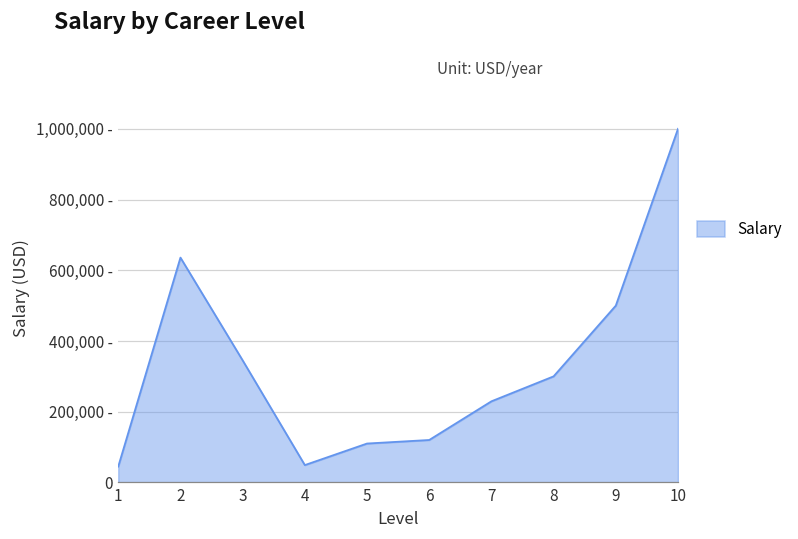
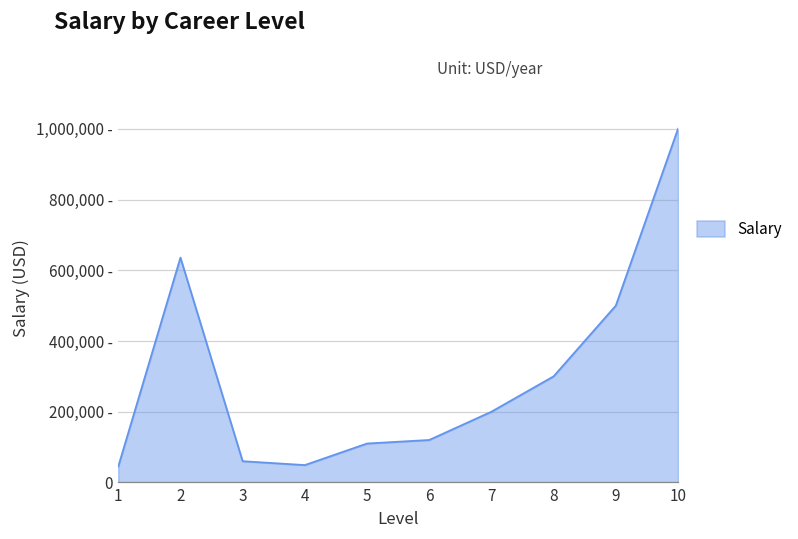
  {
    "1": "50,000 -",
    "2": "640,000 -",
-   "3": "350,000 -",
+   "3": "60,000 -",
    "4": "50,000 -",
    "5": "110,000 -",
    "6": "120,000 -",
-   "7": "230,000 -",
+   "7": "200,000 -",
    "8": "300,000 -",
    "9": "500,000 -",
    "10": "1,000,000 -"
  }
